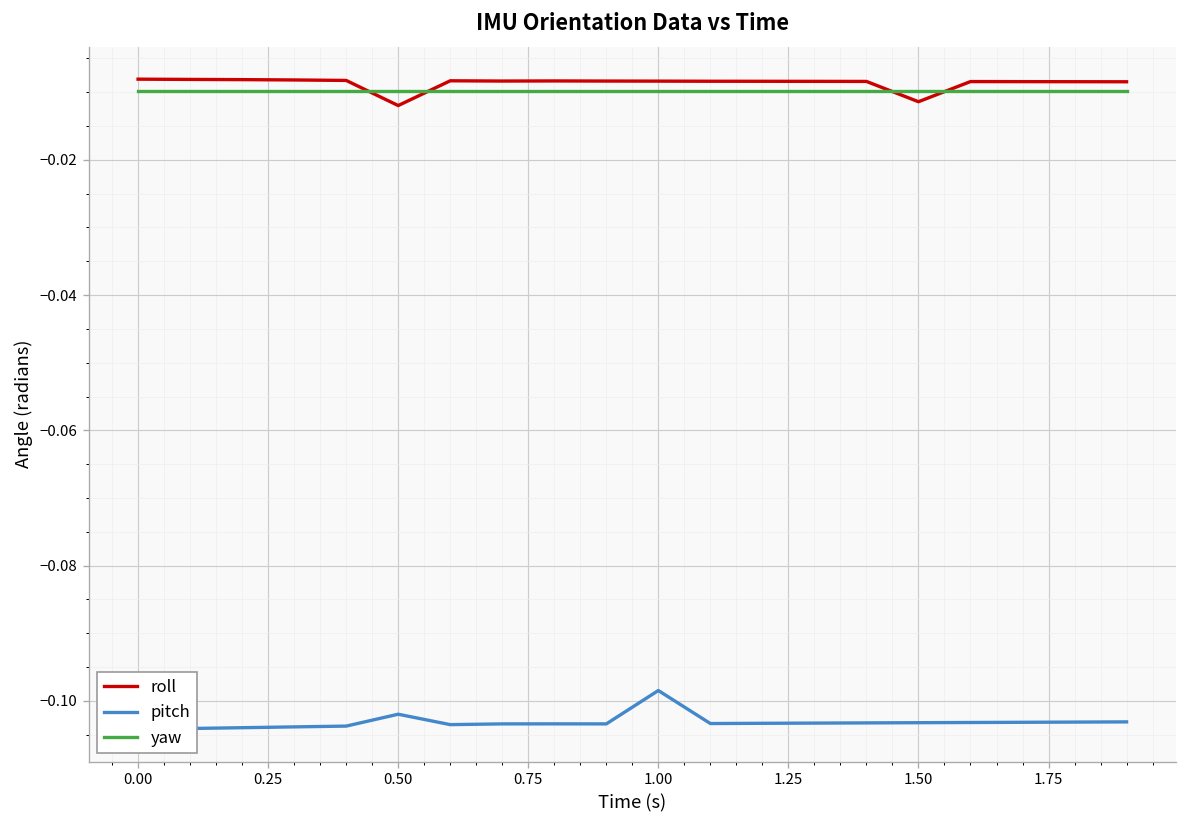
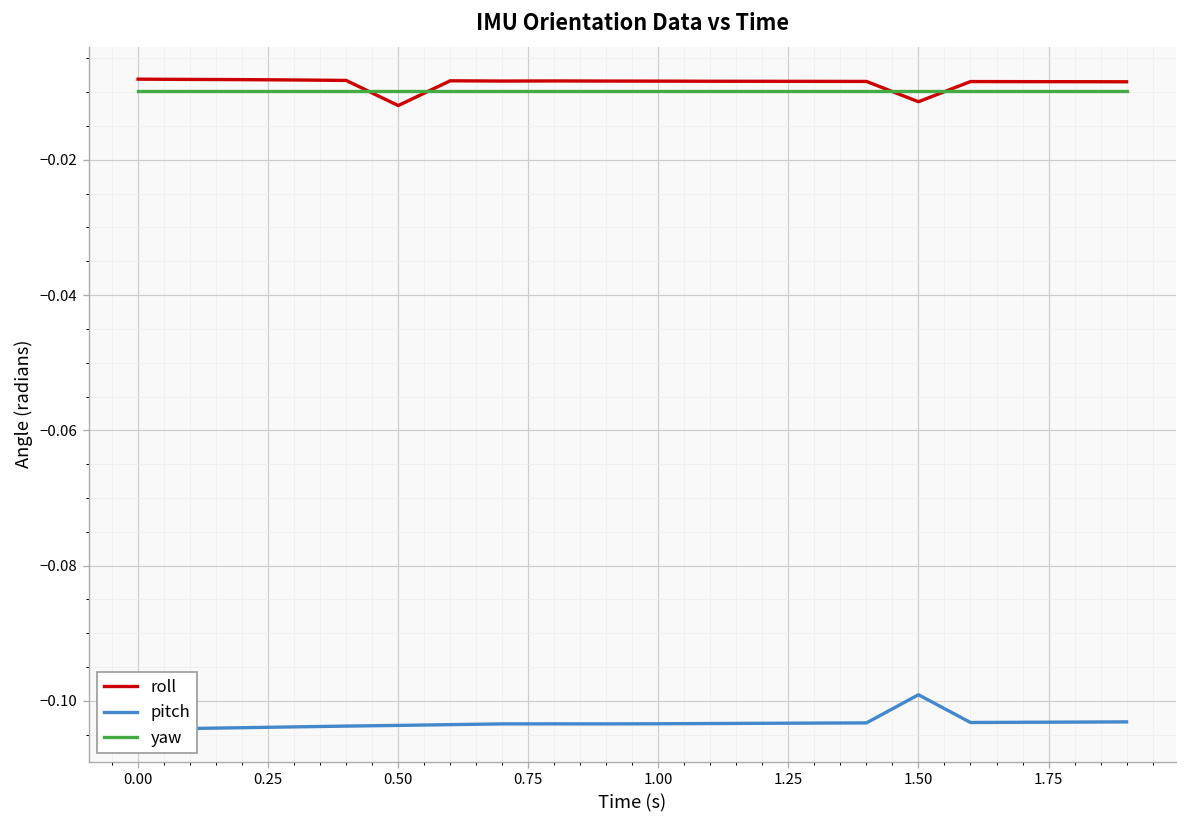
  {
    "roll": {
      "0.00": -0.008,
      "0.50": -0.012,
      "1.00": -0.008,
      "1.50": -0.011
    },
    "pitch": {
-     "0.50": -0.102,
-     "1.00": -0.098,
-     "1.50": -0.103
+     "0.50": -0.104,
+     "1.00": -0.103,
+     "1.50": -0.099
    },
    "yaw": {
      "0.00": -0.010,
      "0.50": -0.010,
      "1.00": -0.010,
      "1.50": -0.010
    }
  }
